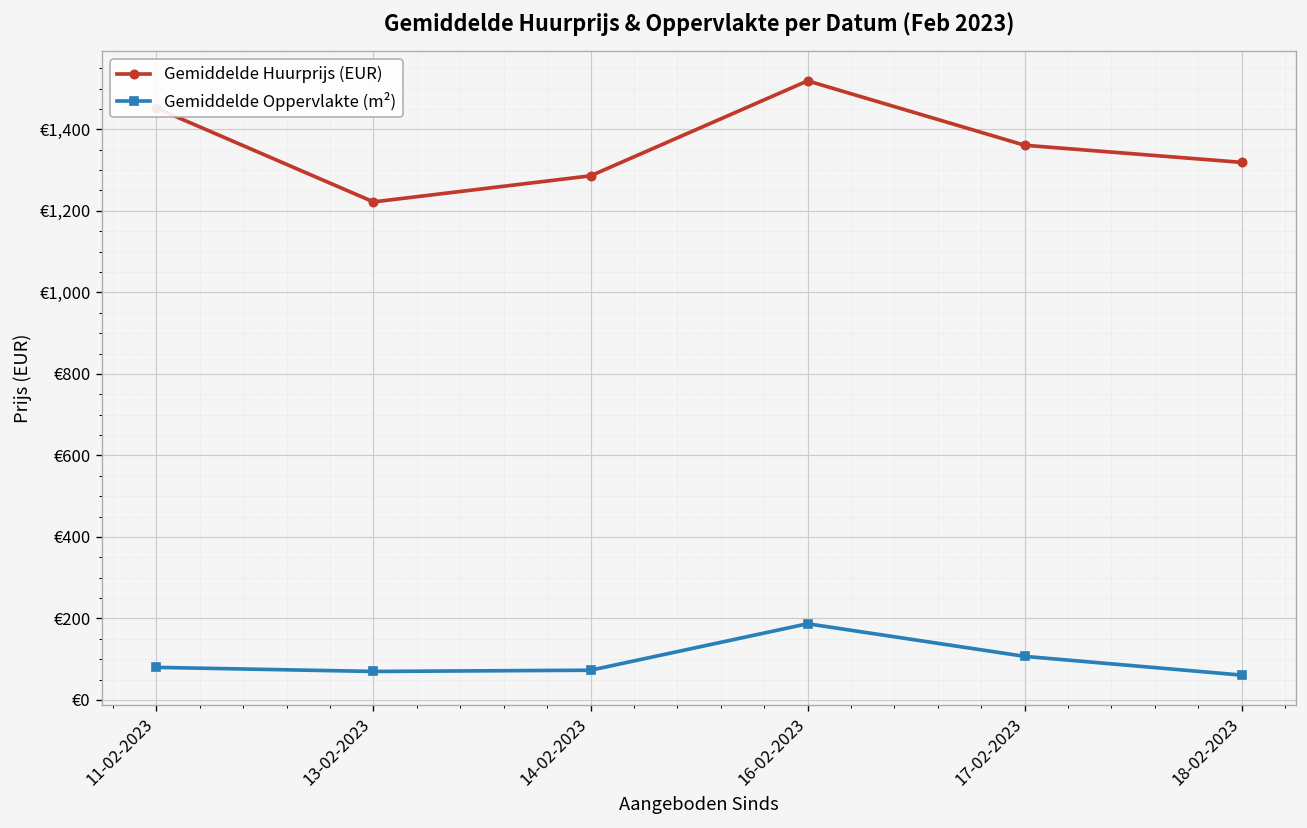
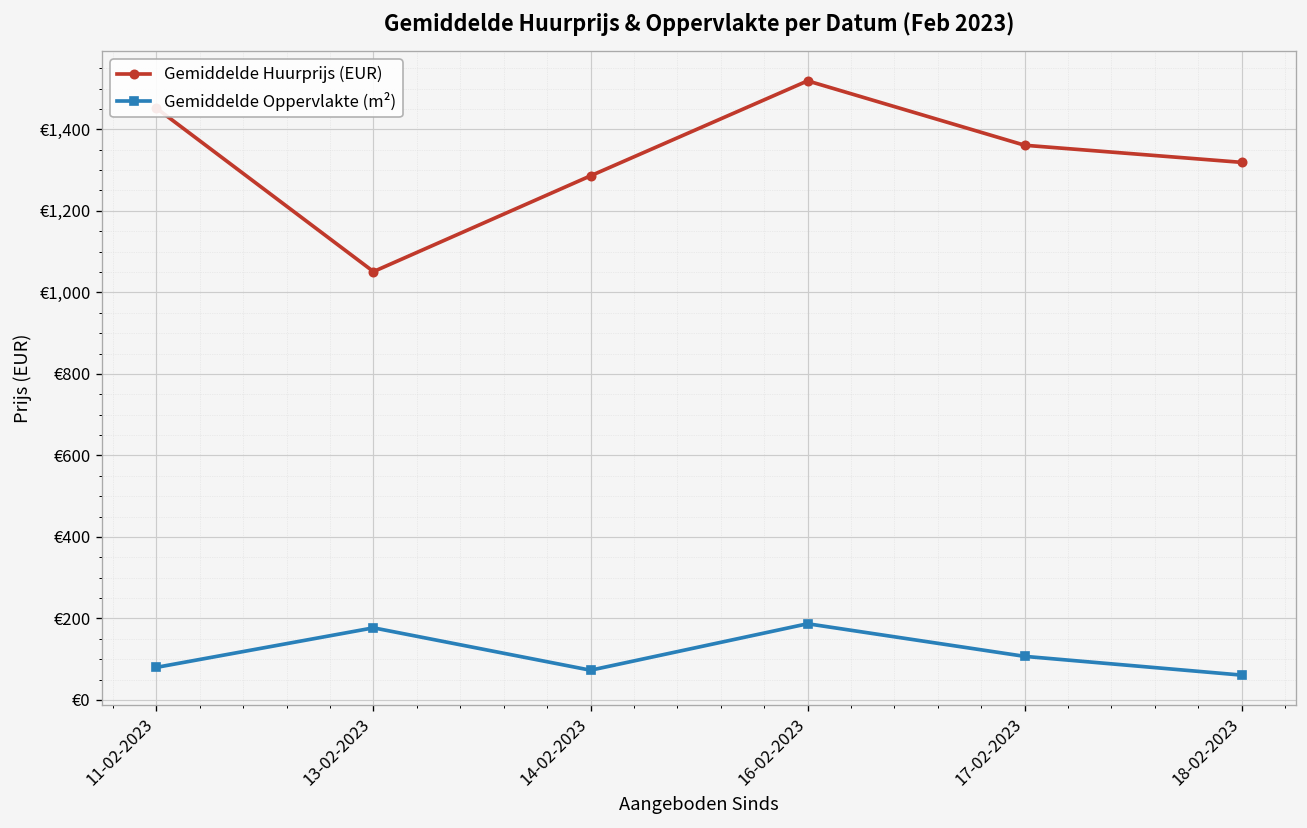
  {
    "Gemiddelde Huurprijs (EUR)": {
-     "13-02-2023": "€1,220",
+     "13-02-2023": "€1,050",
      "14-02-2023": "€1,290",
      "16-02-2023": "€1,520",
      "17-02-2023": "€1,360",
      "18-02-2023": "€1,320"
    },
    "Gemiddelde Oppervlakte (m²)": {
      "11-02-2023": "€80",
-     "13-02-2023": "€70",
+     "13-02-2023": "€180",
      "14-02-2023": "€70",
      "16-02-2023": "€190",
      "17-02-2023": "€110",
      "18-02-2023": "€60"
    }
  }
